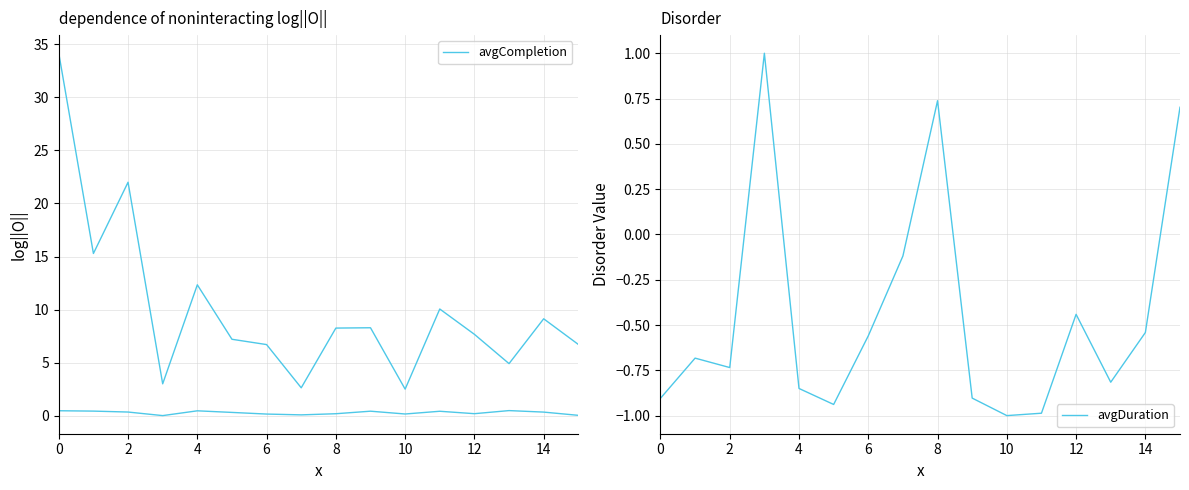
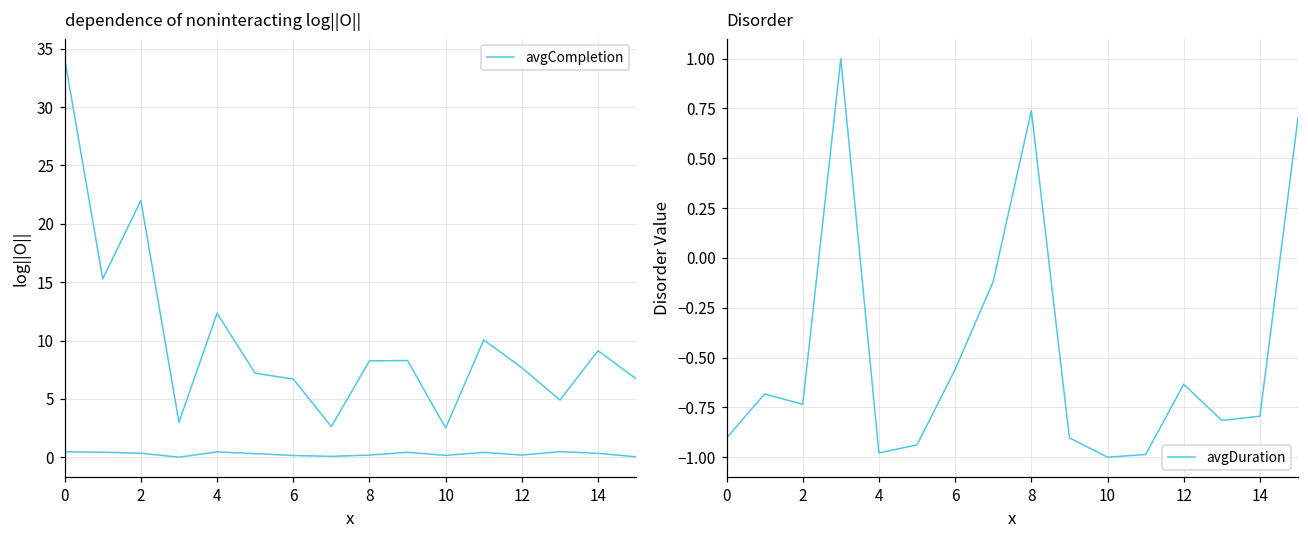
  {
    "Disorder": {
      "0": -0.90,
      "2": -0.73,
-     "4": -0.85,
+     "4": -0.98,
      "6": -0.56,
      "8": 0.74,
      "10": -1.00,
-     "12": -0.44,
-     "14": -0.54
+     "12": -0.63,
+     "14": -0.79
    }
  }
